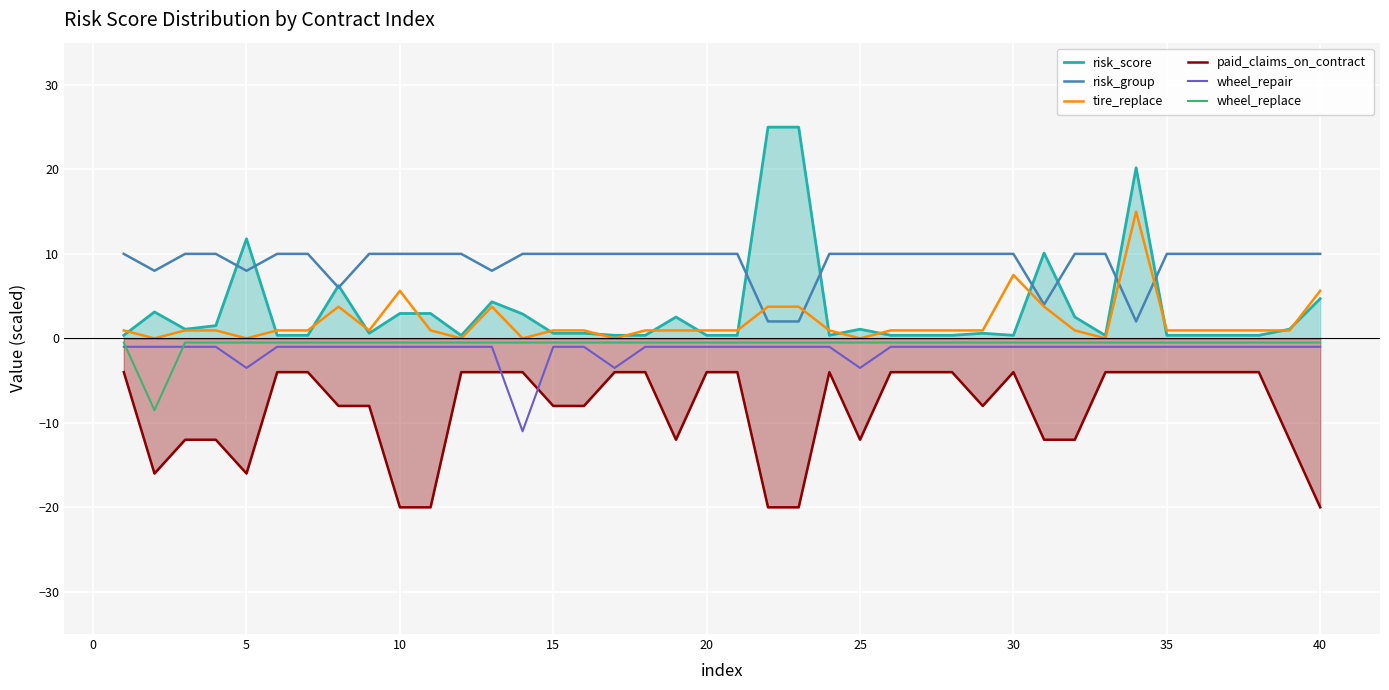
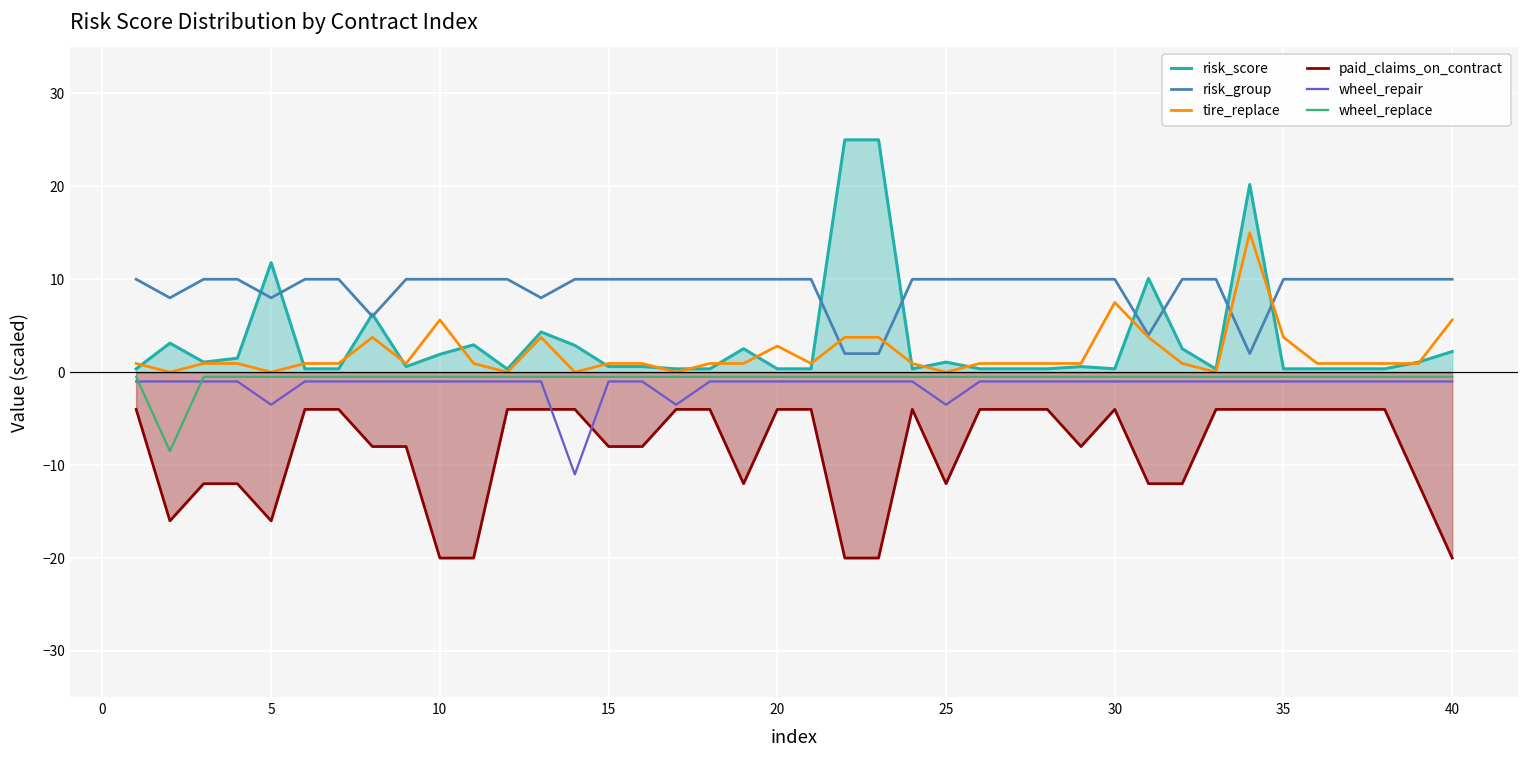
  {
    "risk_score": {
      "5": 12,
-     "10": 3,
+     "10": 2,
      "15": 1,
      "20": 0,
      "25": 1,
      "30": 0,
      "35": 0,
-     "40": 5
+     "40": 2
    },
    "tire_replace": {
      "10": 6,
      "15": 1,
-     "20": 1,
+     "20": 3,
      "30": 8,
-     "35": 1,
+     "35": 4,
      "40": 6
    },
    "wheel_replace": {
      "5": -1,
      "10": -1,
      "15": -1,
      "20": -1,
      "25": -1,
      "30": -1,
      "35": -1,
      "40": -1
    }
  }
